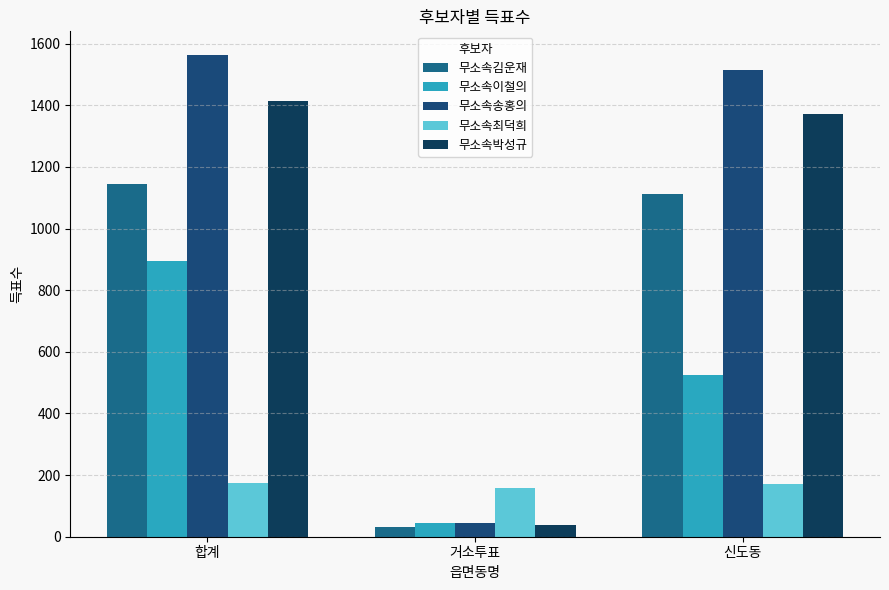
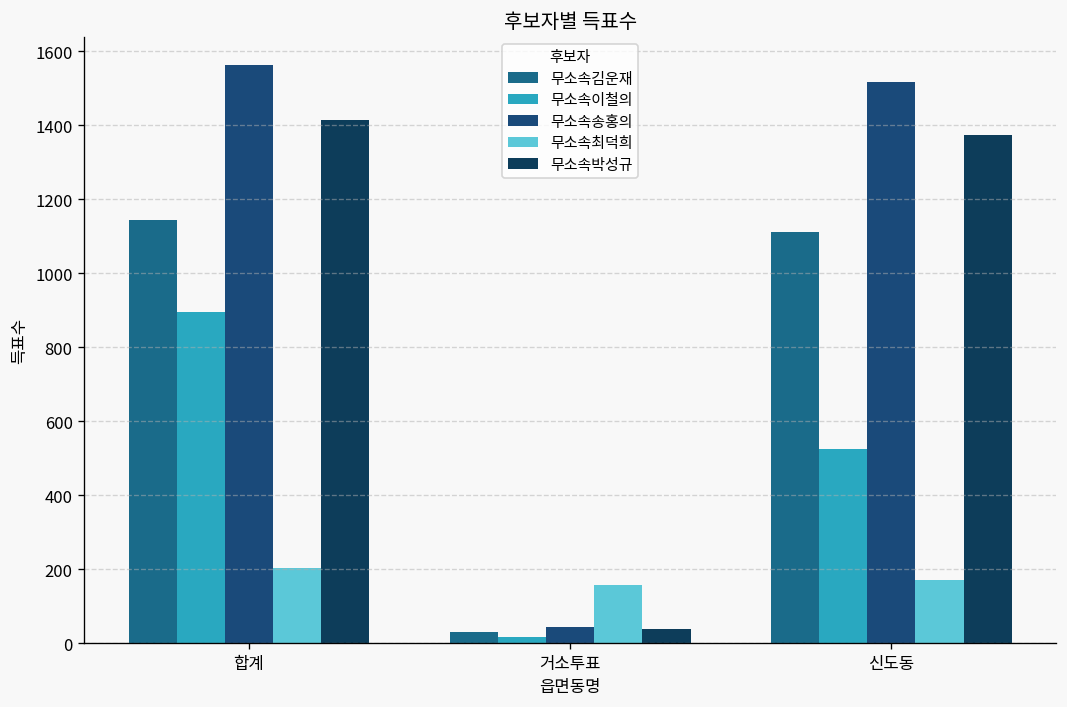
  {
    "무소속이철의": {
      "합계": 900,
-     "거소투표": 40,
+     "거소투표": 20,
      "신도동": 530
    },
    "무소속최덕희": {
-     "합계": 180,
+     "합계": 200,
      "거소투표": 160,
      "신도동": 170
    }
  }
